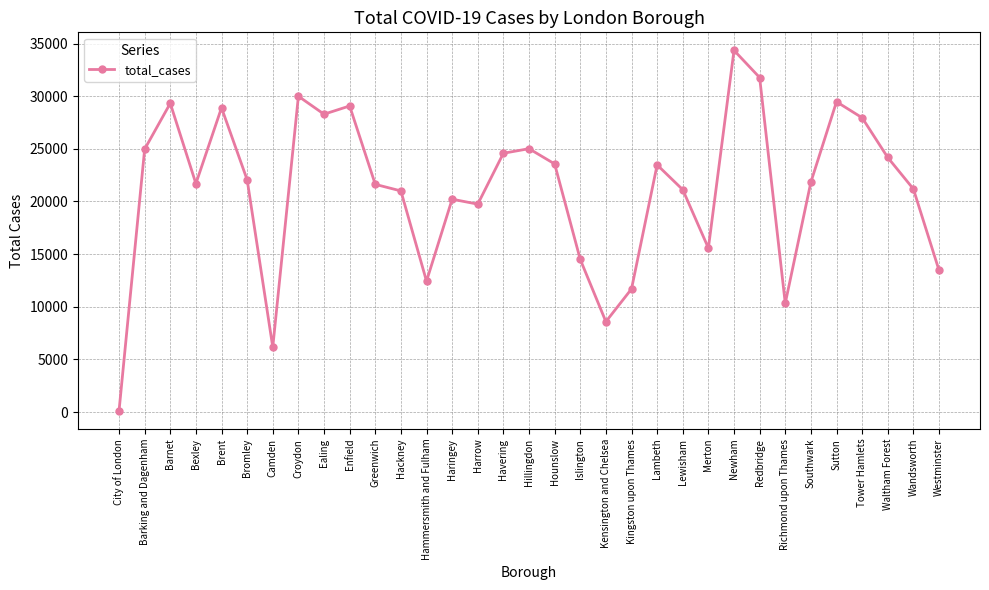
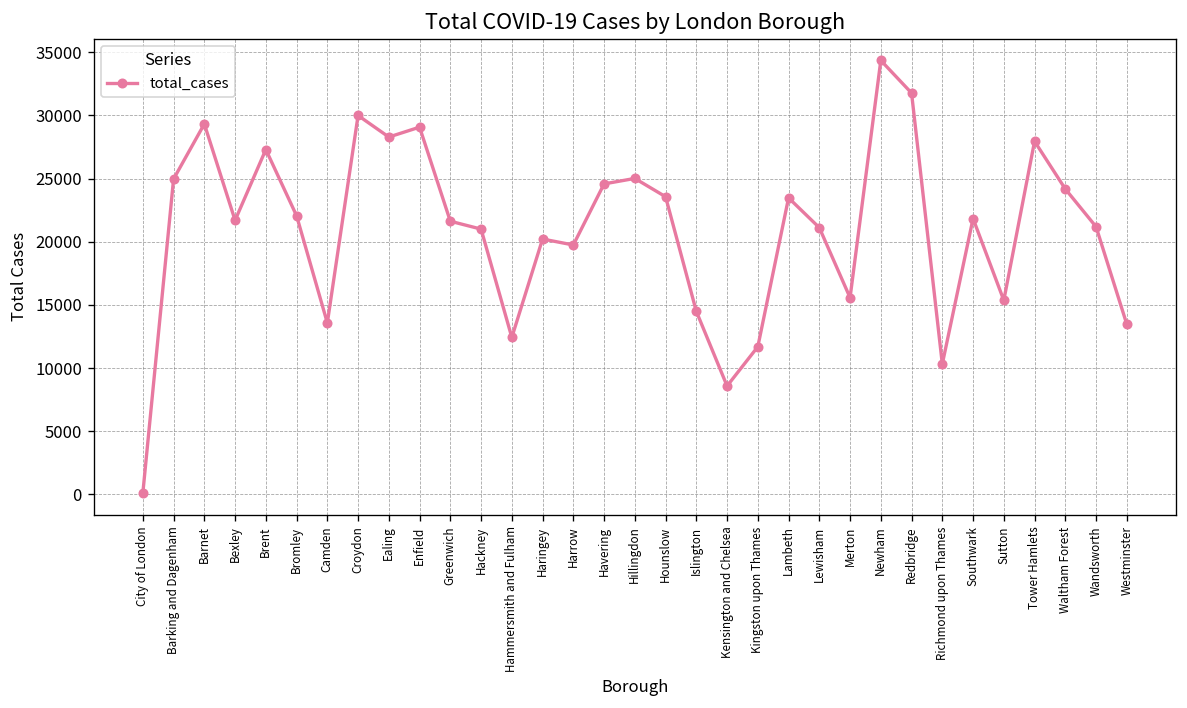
  {
    "City of London": 100,
    "Barking and Dagenham": 25000,
    "Barnet": 29300,
    "Bexley": 21700,
-   "Brent": 28900,
+   "Brent": 27300,
    "Bromley": 22100,
-   "Camden": 6200,
+   "Camden": 13600,
    "Croydon": 30000,
    "Ealing": 28300,
    "Enfield": 29100,
    "Greenwich": 21600,
    "Hackney": 21000,
    "Hammersmith and Fulham": 12400,
    "Haringey": 20200,
    "Harrow": 19700,
    "Havering": 24600,
    "Hillingdon": 25000,
    "Hounslow": 23600,
    "Islington": 14500,
    "Kensington and Chelsea": 8600,
    "Kingston upon Thames": 11700,
    "Lambeth": 23500,
    "Lewisham": 21100,
    "Merton": 15600,
    "Newham": 34400,
    "Redbridge": 31800,
    "Richmond upon Thames": 10300,
    "Southwark": 21800,
-   "Sutton": 29500,
+   "Sutton": 15400,
    "Tower Hamlets": 28000,
    "Waltham Forest": 24200,
    "Wandsworth": 21200,
    "Westminster": 13500
  }
